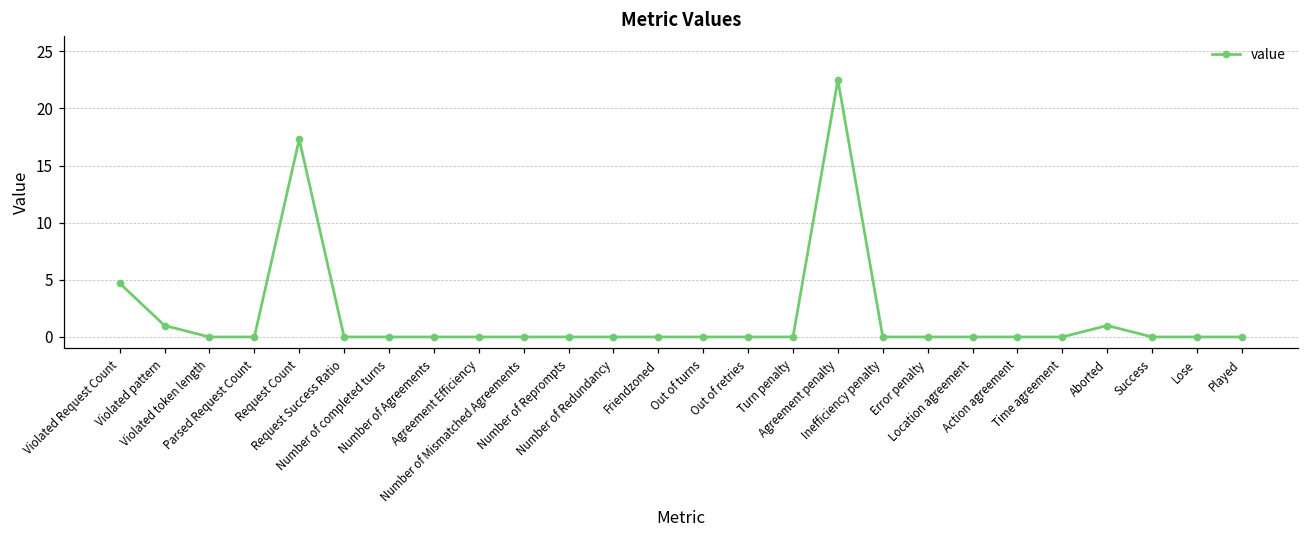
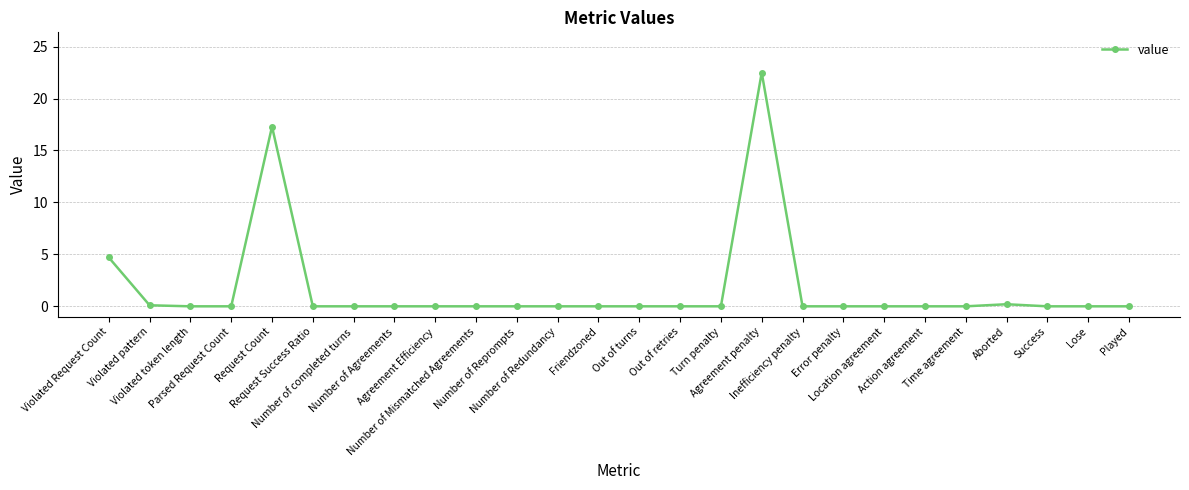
  {
    "Violated Request Count": 4.7,
-   "Violated pattern": 1.0,
+   "Violated pattern": 0.1,
    "Violated token length": 0.0,
    "Parsed Request Count": 0.0,
    "Request Count": 17.3,
    "Request Success Ratio": 0.0,
    "Number of completed turns": 0.0,
    "Number of Agreements": 0.0,
    "Agreement Efficiency": 0.0,
    "Number of Mismatched Agreements": 0.0,
    "Number of Reprompts": 0.0,
    "Number of Redundancy": 0.0,
    "Friendzoned": 0.0,
    "Out of turns": 0.0,
    "Out of retries": 0.0,
    "Turn penalty": 0.0,
    "Agreement penalty": 22.5,
    "Inefficiency penalty": 0.0,
    "Error penalty": 0.0,
    "Location agreement": 0.0,
    "Action agreement": 0.0,
    "Time agreement": 0.0,
-   "Aborted": 1.0,
+   "Aborted": 0.2,
    "Success": 0.0,
    "Lose": 0.0,
    "Played": 0.0
  }
